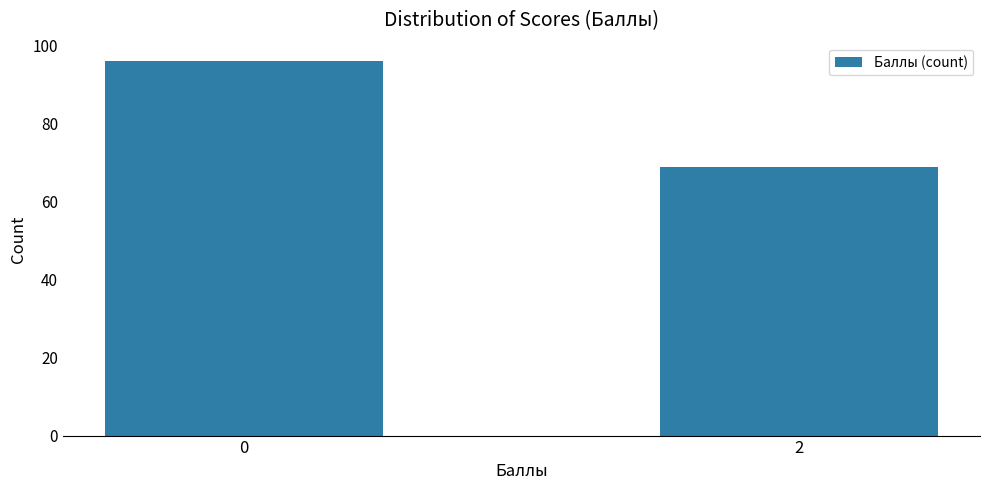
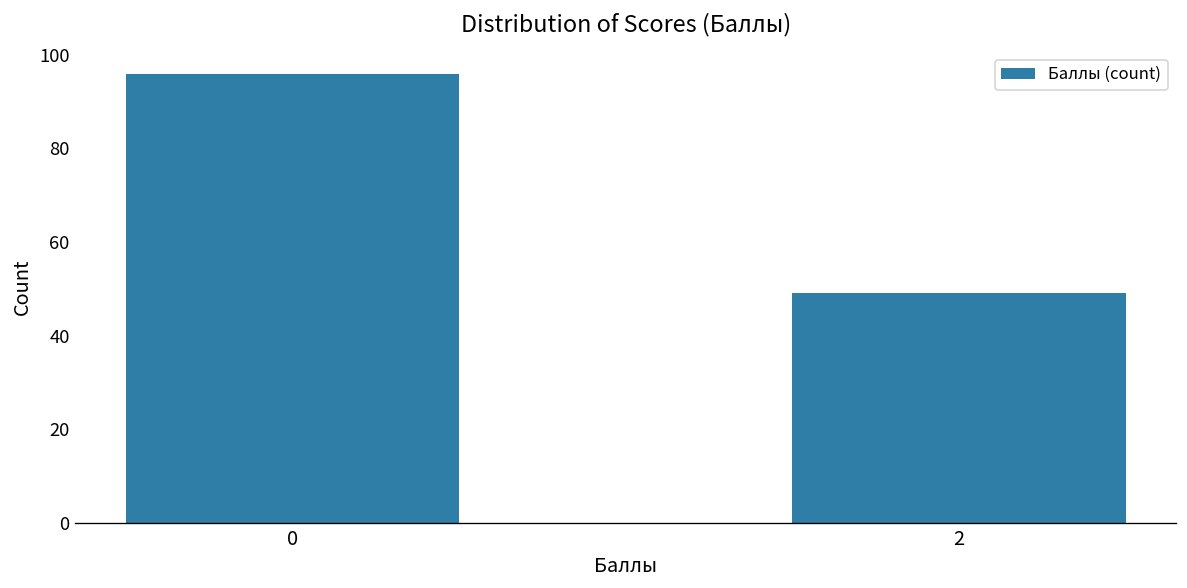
  {
    "0": 96,
-   "2": 69
+   "2": 49
  }
